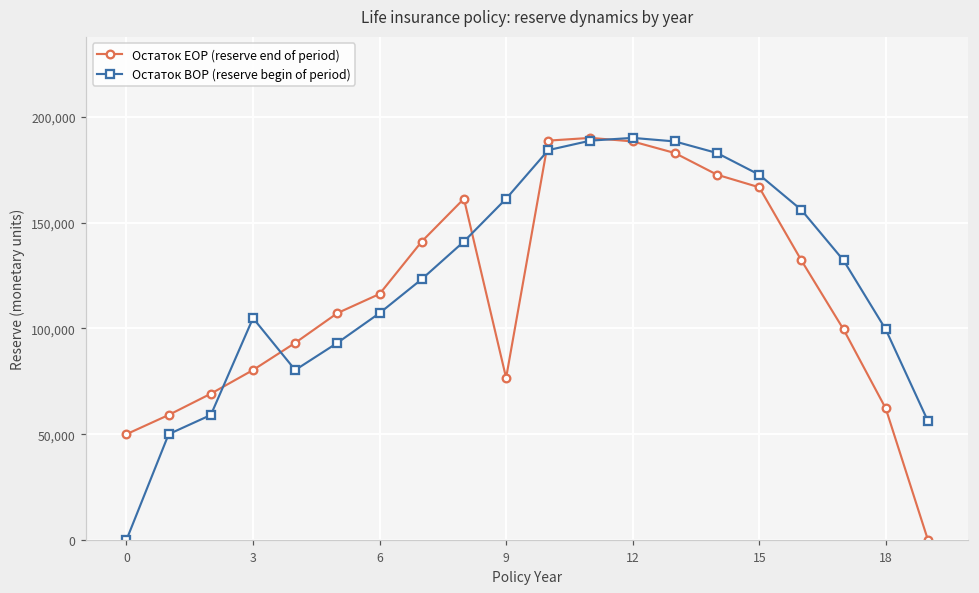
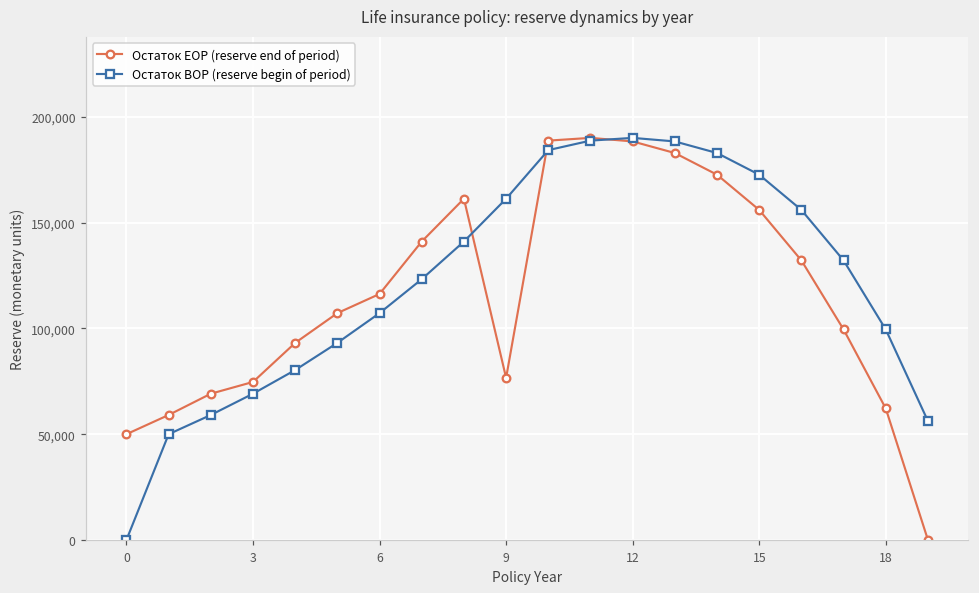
  {
    "Остаток EOP (reserve end of period)": {
      "0": "50,000",
-     "3": "80,000",
+     "3": "75,000",
      "6": "116,000",
      "9": "77,000",
      "12": "188,000",
-     "15": "167,000",
+     "15": "156,000",
      "18": "62,000"
    },
    "Остаток BOP (reserve begin of period)": {
      "0": "0",
-     "3": "105,000",
+     "3": "69,000",
      "6": "107,000",
      "9": "161,000",
      "12": "190,000",
      "15": "173,000",
      "18": "100,000"
    }
  }
